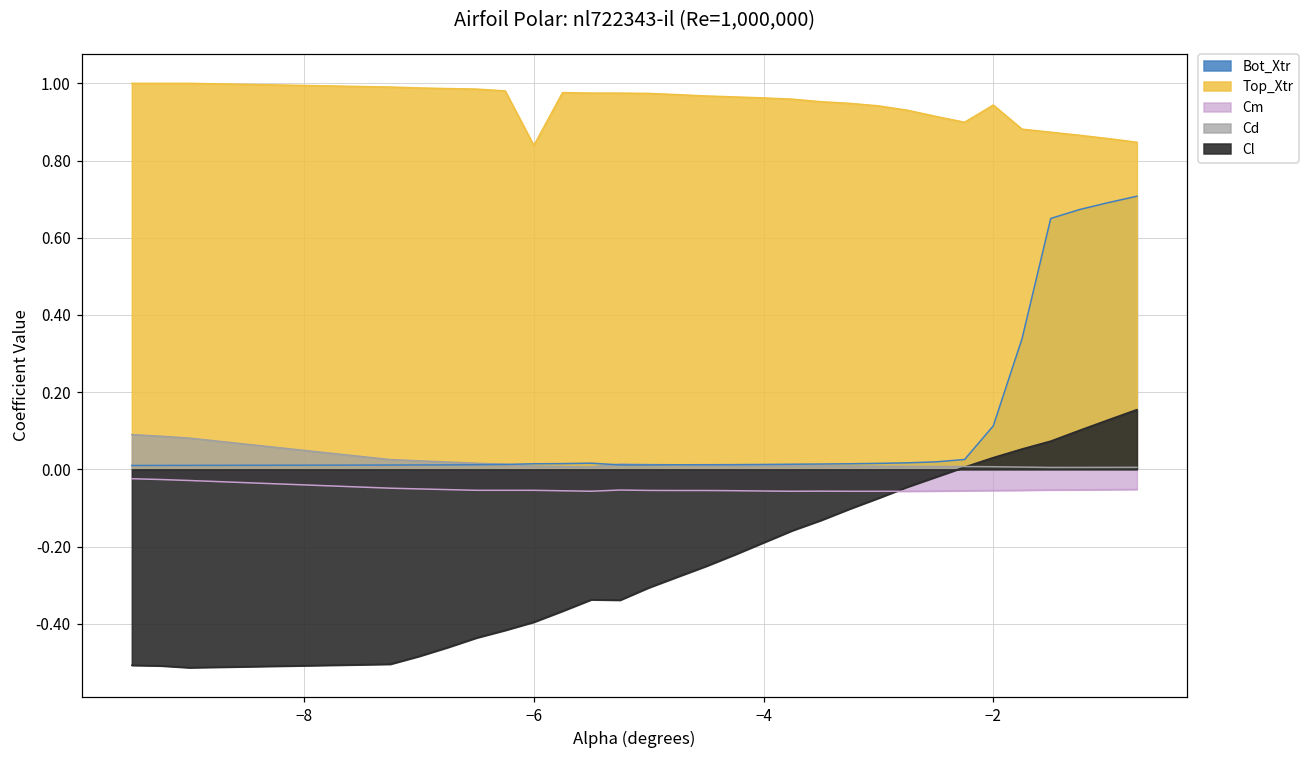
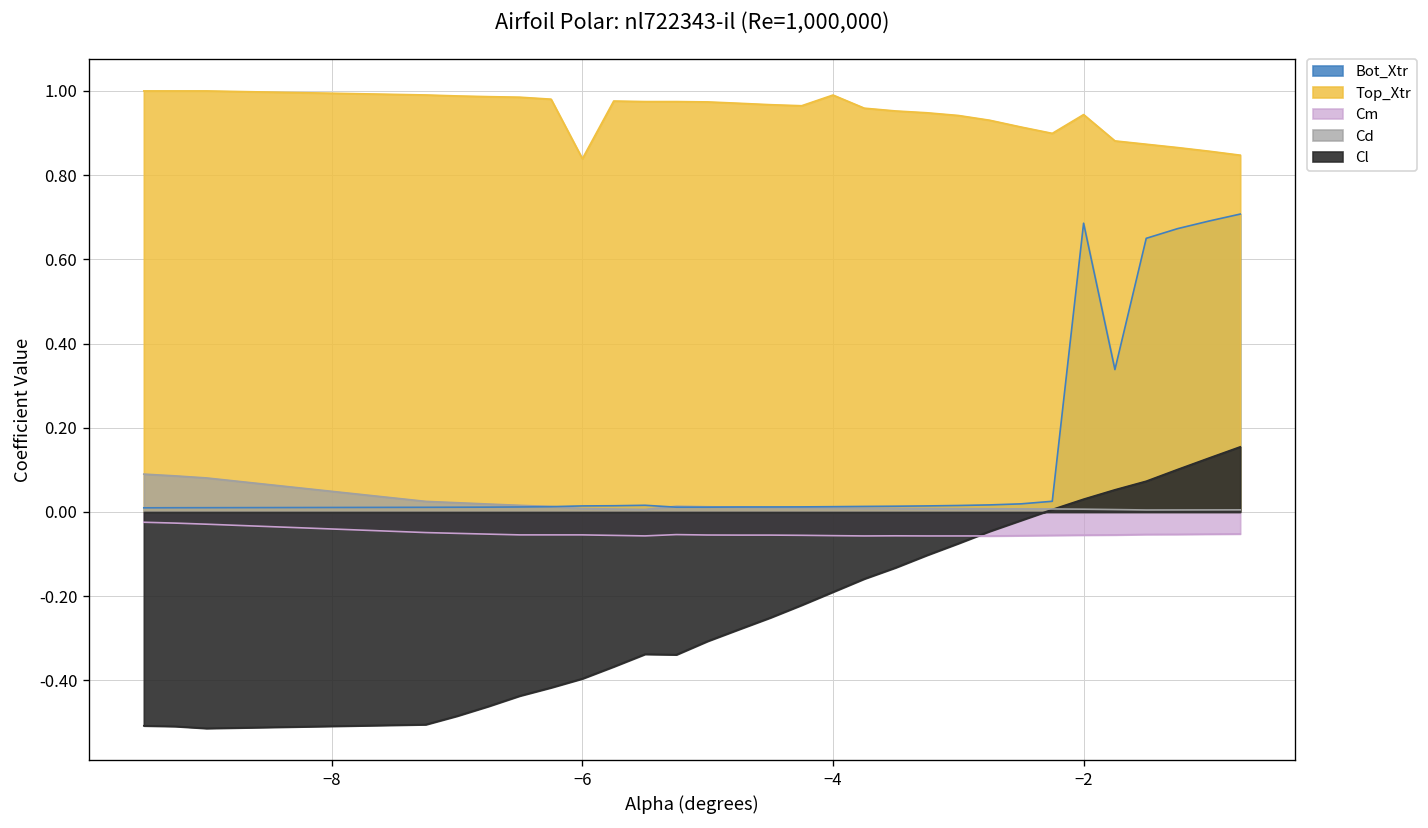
  {
    "Bot_Xtr": {
-     "−2": 0.11
+     "−2": 0.69
    },
    "Top_Xtr": {
      "−6": 0.84,
-     "−4": 0.96,
+     "−4": 0.99,
      "−2": 0.94
    }
  }
